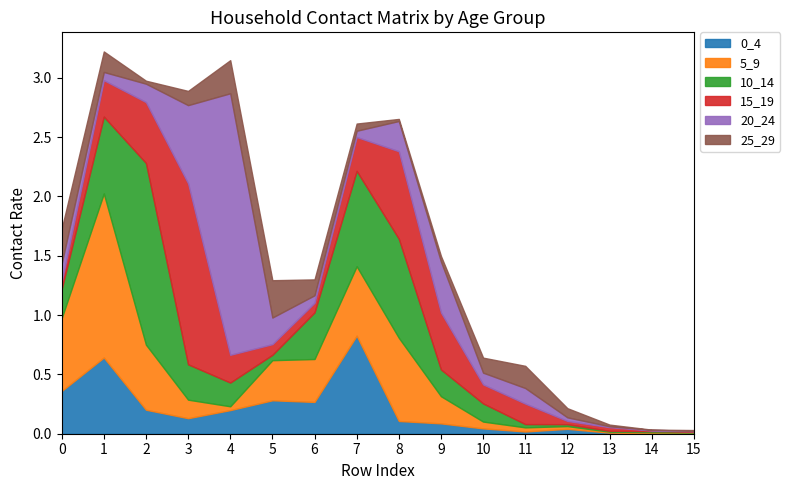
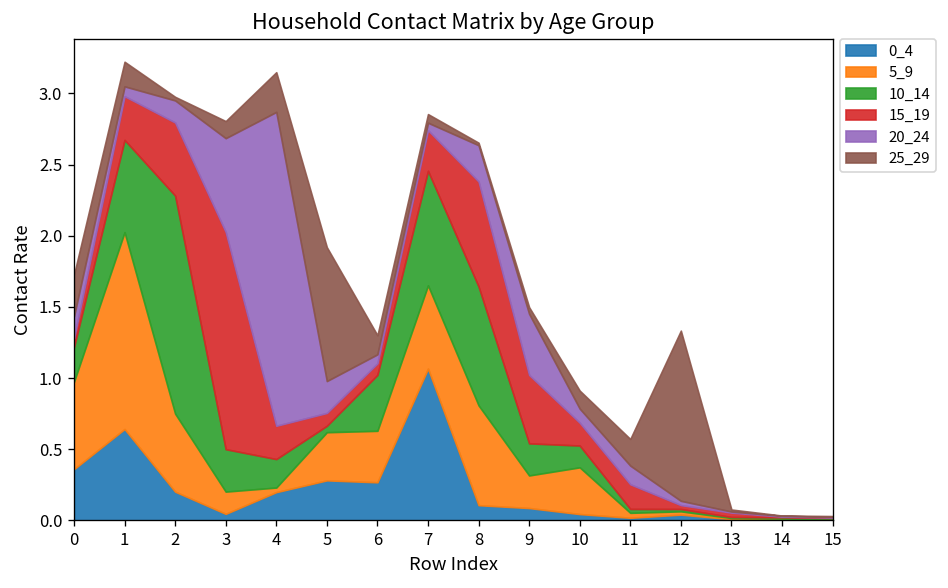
  {
    "0_4": {
      "0": 0.36,
      "1": 0.64,
      "2": 0.20,
-     "3": 0.13,
+     "3": 0.05,
      "4": 0.20,
      "5": 0.28,
      "6": 0.27,
-     "7": 0.83,
+     "7": 1.07,
      "8": 0.11,
      "9": 0.09,
      "10": 0.04,
      "12": 0.04
    },
    "5_9": {
      "0": 0.61,
      "1": 1.38,
      "2": 0.55,
      "3": 0.16,
      "4": 0.03,
      "5": 0.34,
      "6": 0.36,
      "7": 0.58,
      "8": 0.70,
      "9": 0.23,
-     "10": 0.06,
+     "10": 0.33,
      "11": 0.03
    },
    "10_14": {
      "0": 0.24,
      "1": 0.65,
      "2": 1.53,
      "3": 0.30,
      "4": 0.20,
      "5": 0.05,
      "6": 0.39,
      "7": 0.80,
      "8": 0.83,
      "9": 0.23,
      "10": 0.15,
      "11": 0.03
    },
    "15_19": {
      "0": 0.06,
      "1": 0.31,
      "2": 0.51,
      "3": 1.53,
      "4": 0.23,
      "5": 0.09,
      "6": 0.08,
      "7": 0.29,
      "8": 0.74,
      "9": 0.48,
      "10": 0.16,
      "11": 0.17,
      "12": 0.03
    },
    "20_24": {
      "0": 0.15,
      "1": 0.07,
      "2": 0.16,
      "3": 0.66,
      "4": 2.20,
      "5": 0.22,
      "6": 0.06,
      "7": 0.05,
      "9": 0.43,
      "10": 0.10,
      "11": 0.13,
      "12": 0.03
    },
    "25_29": {
      "0": 0.29,
      "1": 0.17,
      "2": 0.03,
      "3": 0.12,
      "4": 0.28,
-     "5": 0.31,
+     "5": 0.94,
      "6": 0.13,
      "7": 0.06,
      "9": 0.05,
      "10": 0.13,
      "11": 0.19,
-     "12": 0.08
+     "12": 1.20
    }
  }
